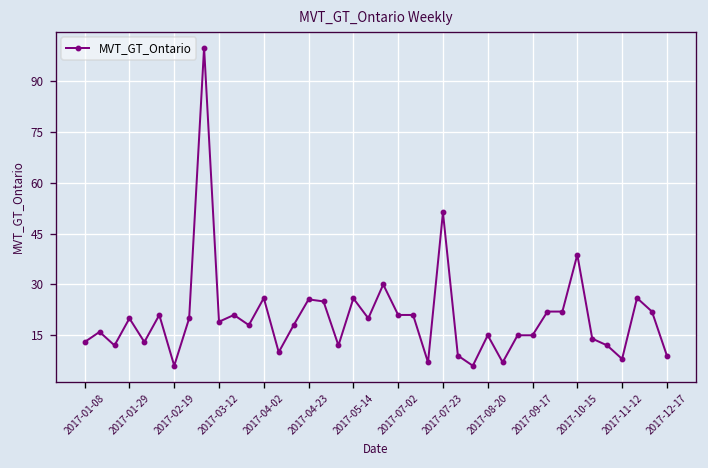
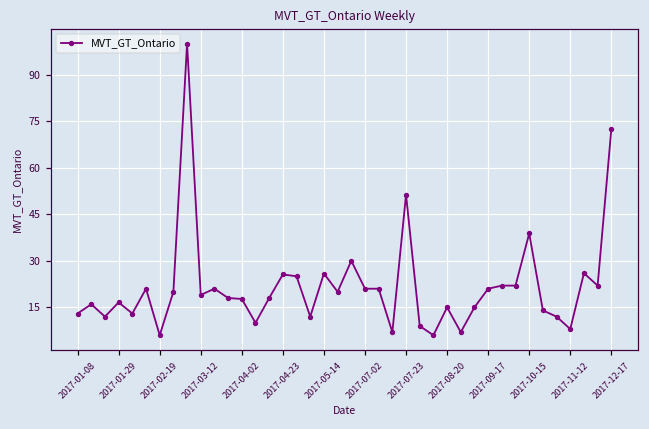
  {
    "2017-01-08": 13,
-   "2017-01-29": 20,
+   "2017-01-29": 17,
    "2017-02-19": 6,
    "2017-03-12": 19,
-   "2017-04-02": 26,
+   "2017-04-02": 18,
    "2017-04-23": 26,
    "2017-05-14": 26,
    "2017-07-02": 21,
    "2017-07-23": 51,
    "2017-08-20": 15,
-   "2017-09-17": 15,
+   "2017-09-17": 21,
    "2017-10-15": 39,
    "2017-11-12": 8,
-   "2017-12-17": 9
+   "2017-12-17": 72
  }
